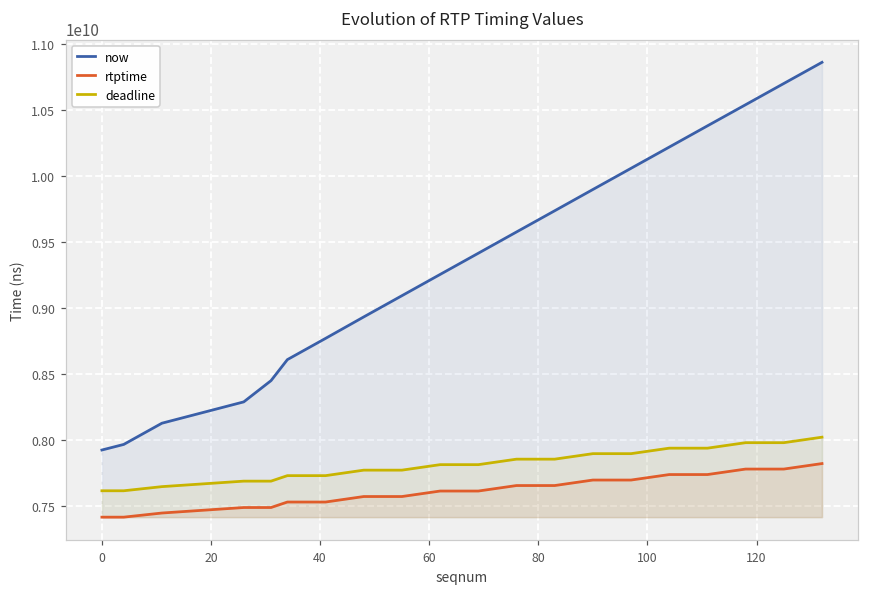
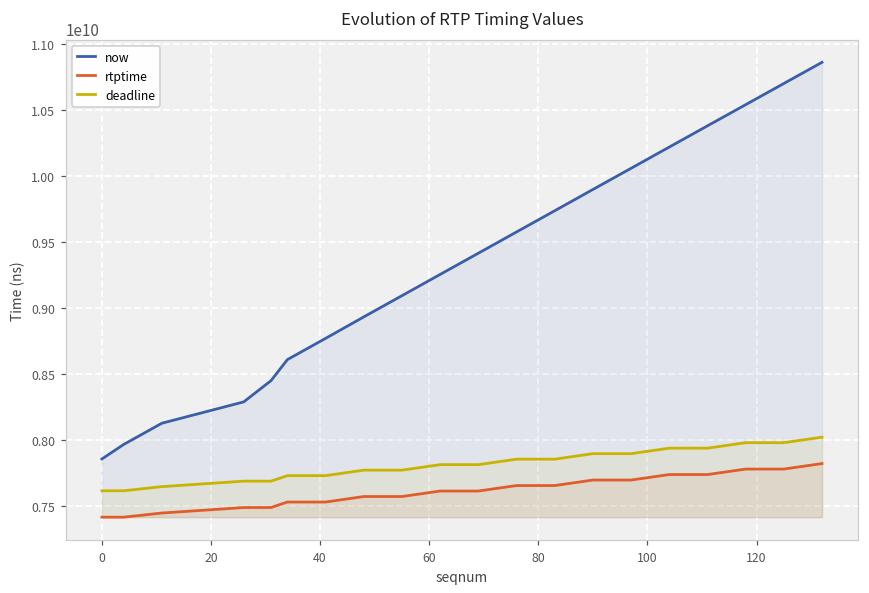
  {
    "now": {
-     "0": 7920000000
+     "0": 7860000000
    },
    "rtptime": {
      "0": 7420000000
    },
    "deadline": {
      "0": 7620000000
    }
  }
